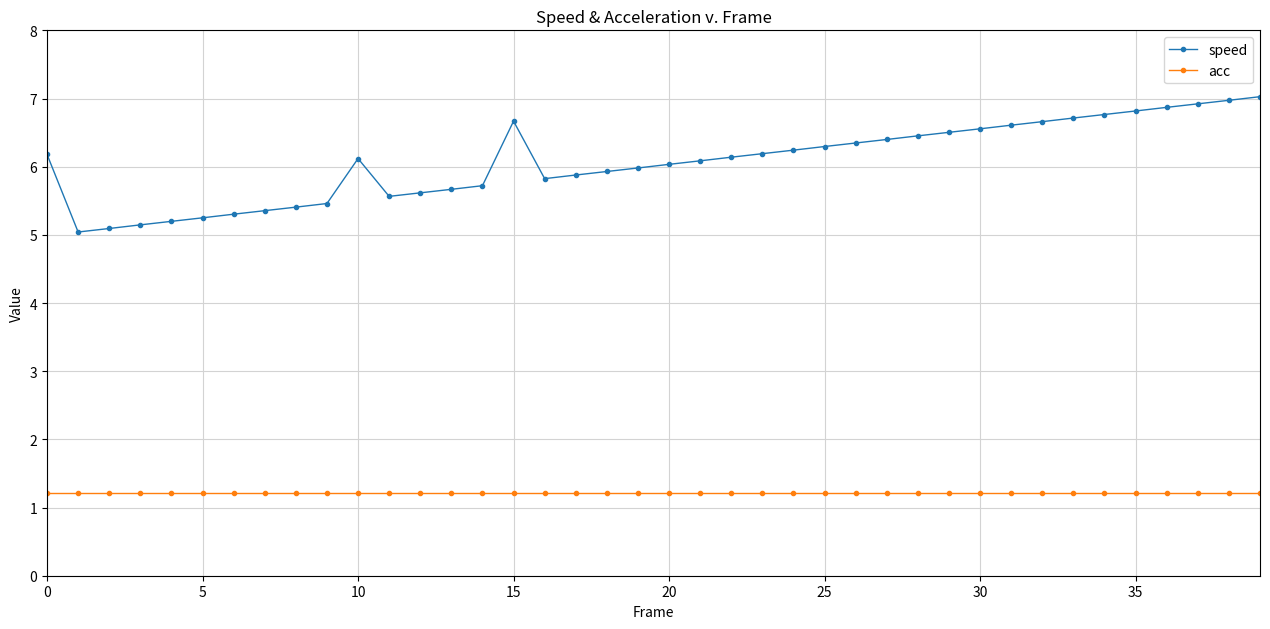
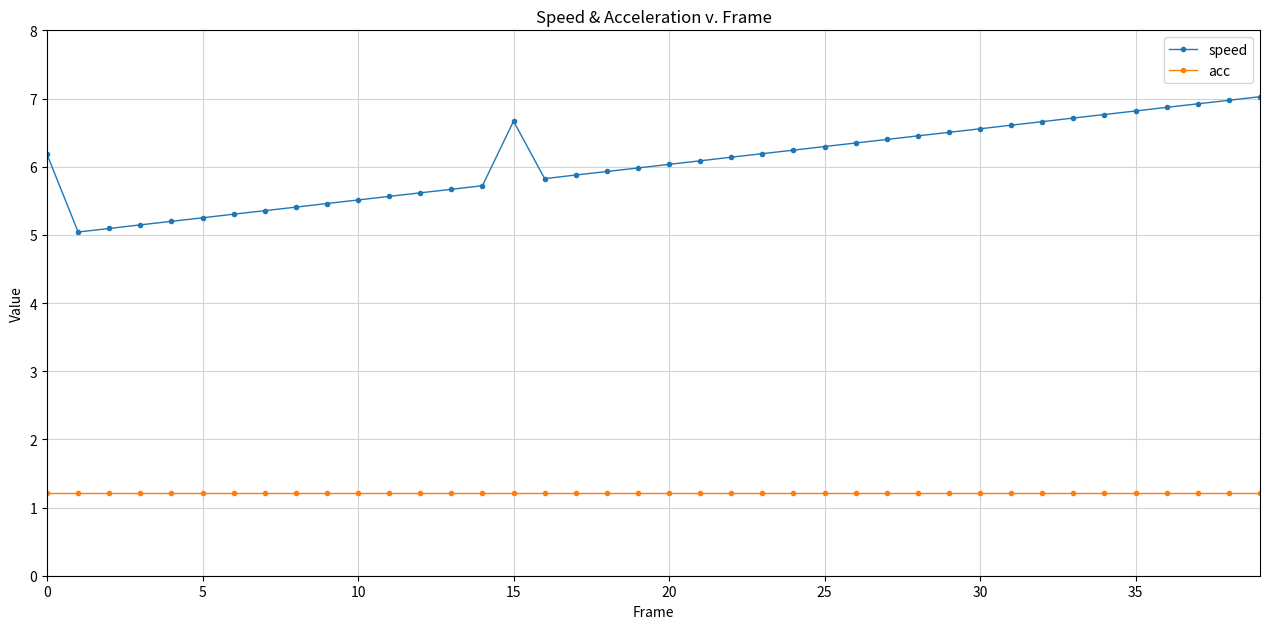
  {
    "speed": {
      "0": 6.2,
      "5": 5.2,
-     "10": 6.1,
+     "10": 5.5,
      "15": 6.7,
      "20": 6.0,
      "25": 6.3,
      "30": 6.6,
      "35": 6.8
    },
    "acc": {
      "0": 1.2,
      "5": 1.2,
      "10": 1.2,
      "15": 1.2,
      "20": 1.2,
      "25": 1.2,
      "30": 1.2,
      "35": 1.2
    }
  }
